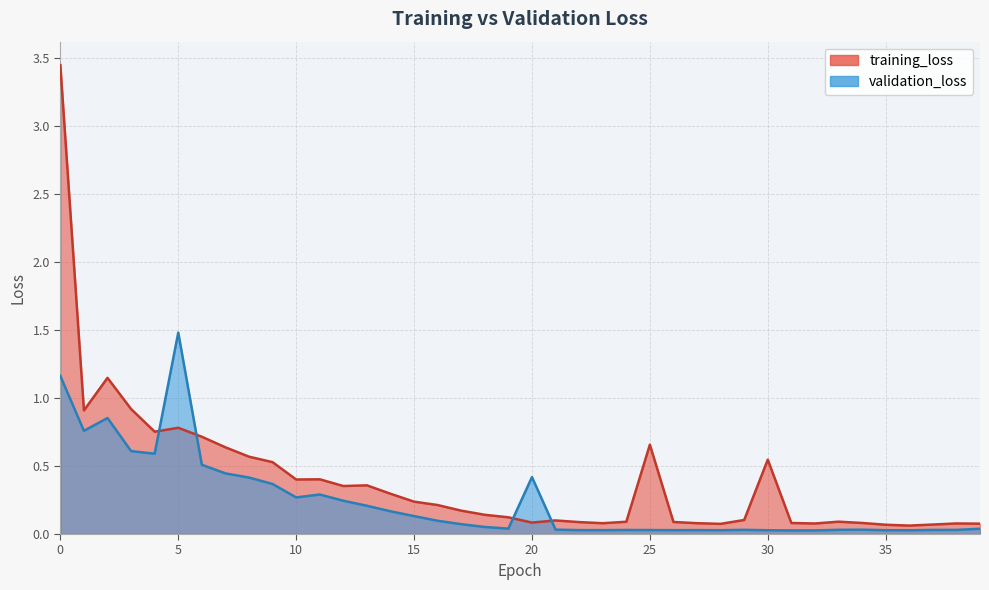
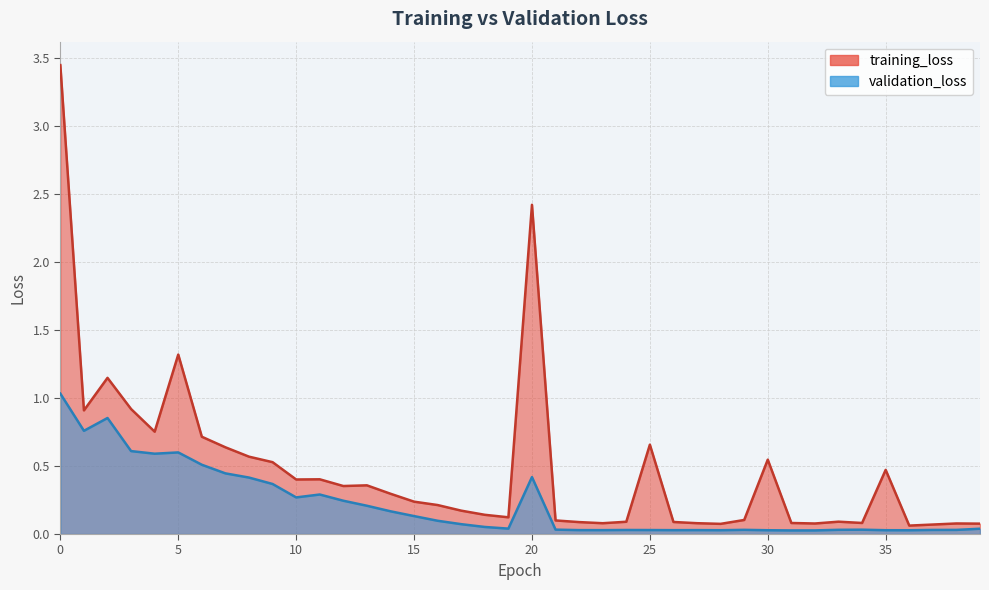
  {
    "training_loss": {
      "0": 3.45,
-     "5": 0.78,
+     "5": 1.32,
      "10": 0.40,
      "15": 0.24,
-     "20": 0.08,
+     "20": 2.42,
      "25": 0.66,
      "30": 0.55,
-     "35": 0.07
+     "35": 0.47
    },
    "validation_loss": {
-     "0": 1.16,
-     "5": 1.48,
+     "0": 1.03,
+     "5": 0.60,
      "10": 0.27,
      "15": 0.13,
      "20": 0.42,
      "25": 0.03,
      "30": 0.03,
      "35": 0.03
    }
  }
